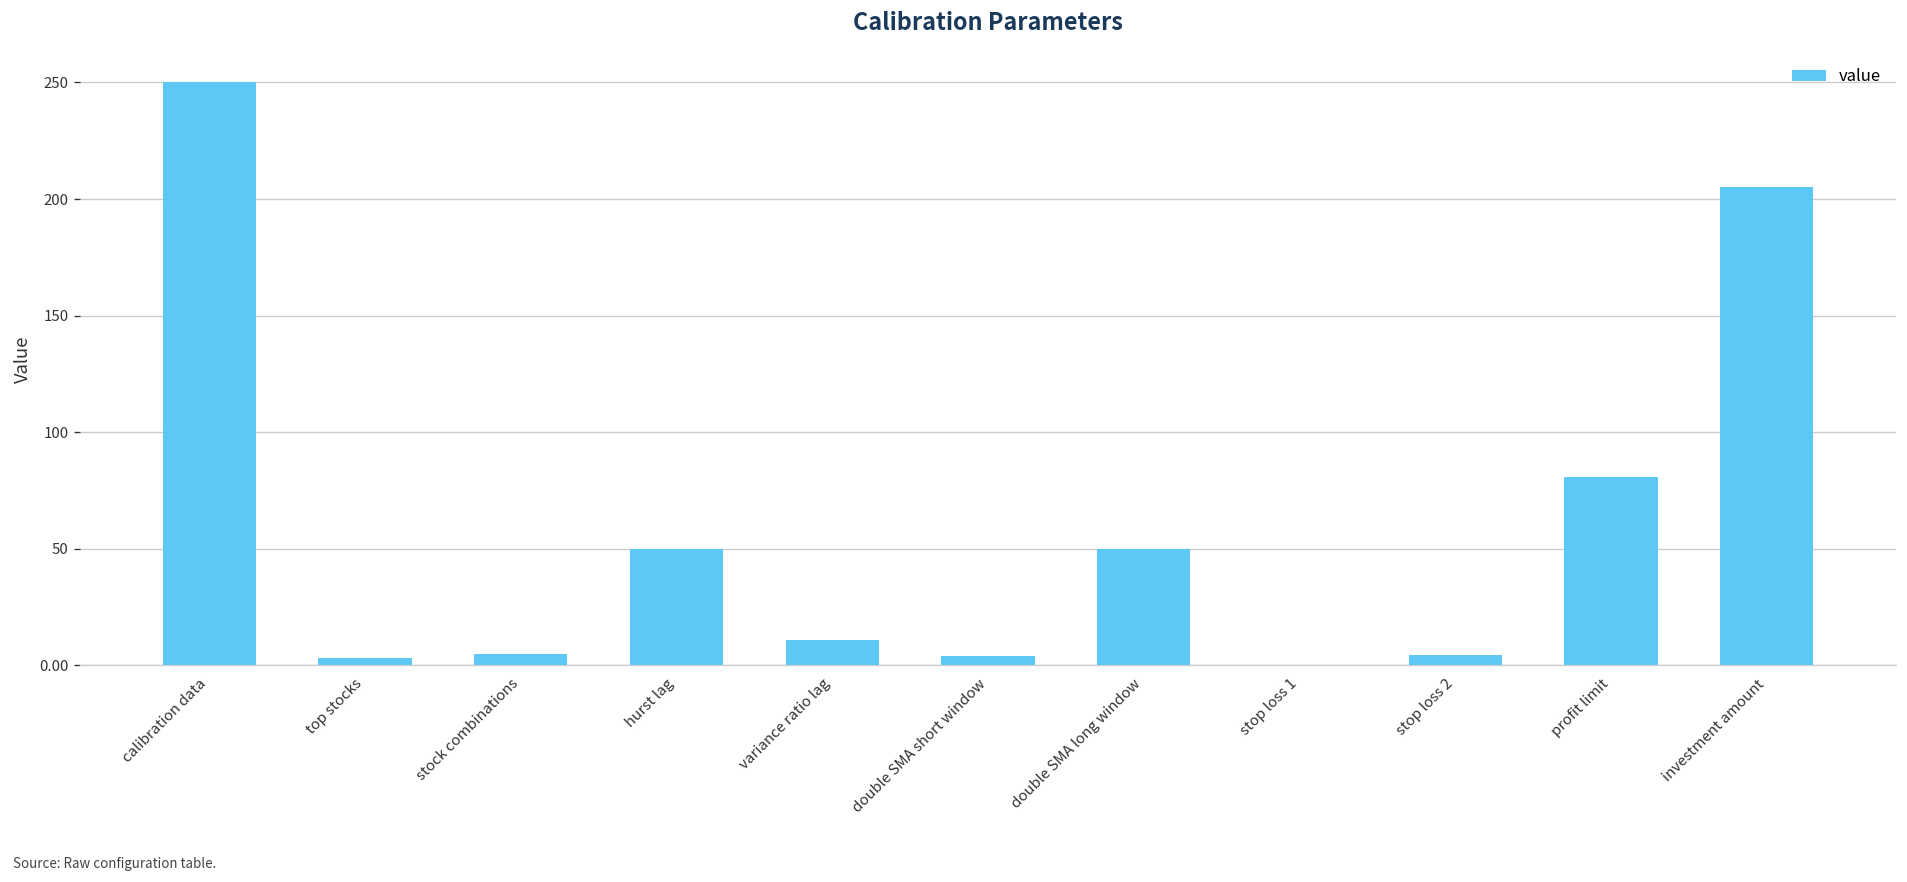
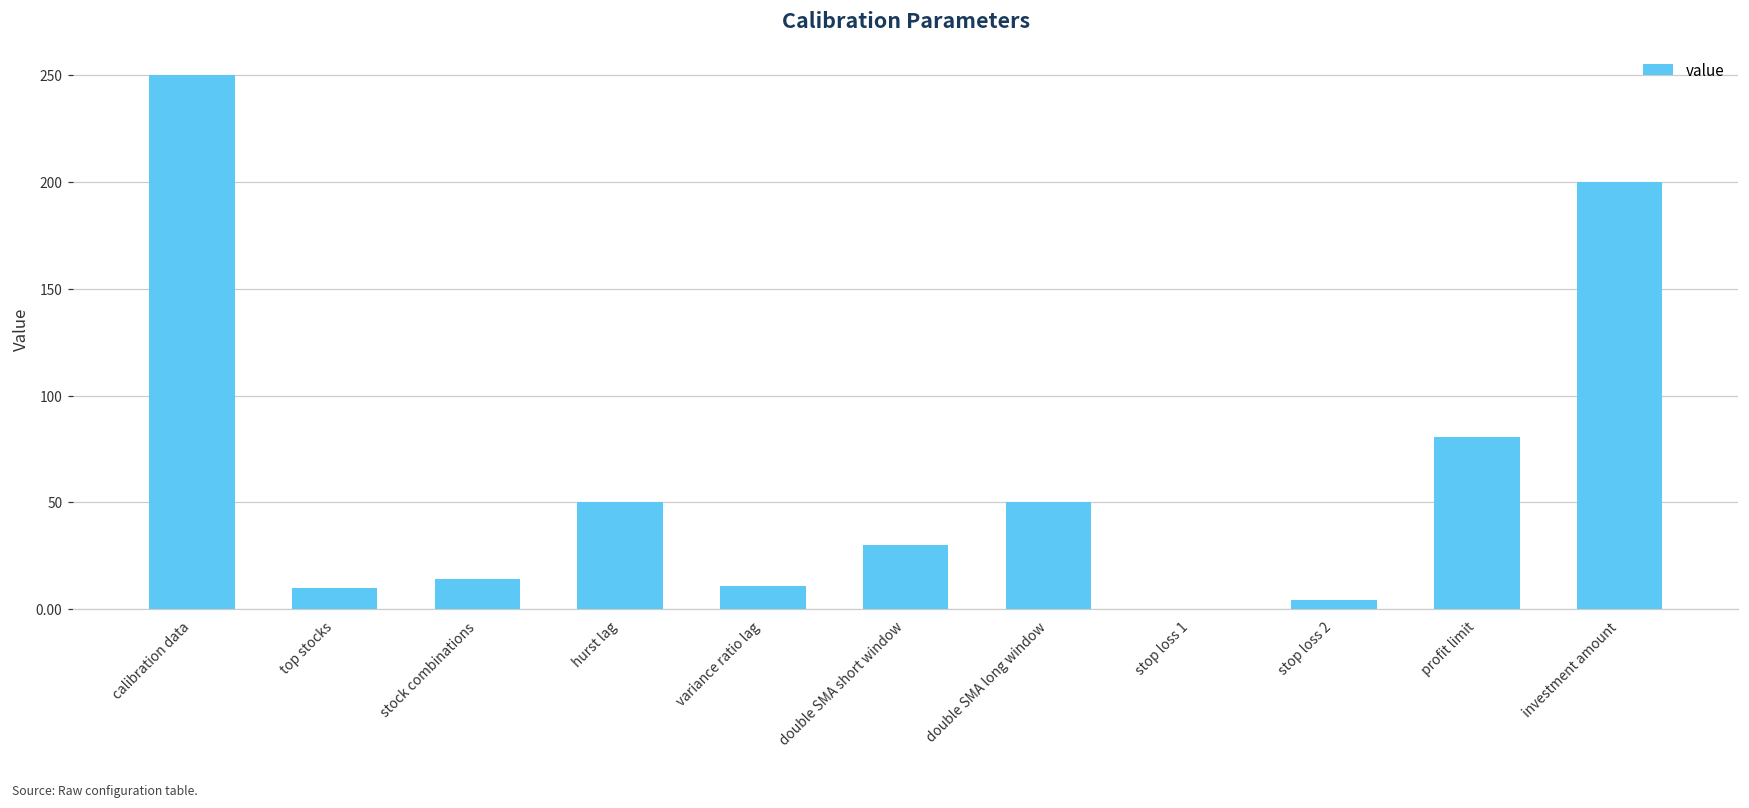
  {
    "calibration data": 250,
-   "top stocks": 3,
-   "stock combinations": 5,
+   "top stocks": 10,
+   "stock combinations": 14,
    "hurst lag": 50,
    "variance ratio lag": 11,
-   "double SMA short window": 4,
+   "double SMA short window": 30,
    "double SMA long window": 50,
    "stop loss 2": 4,
    "profit limit": 81,
-   "investment amount": 205
+   "investment amount": 200
  }
